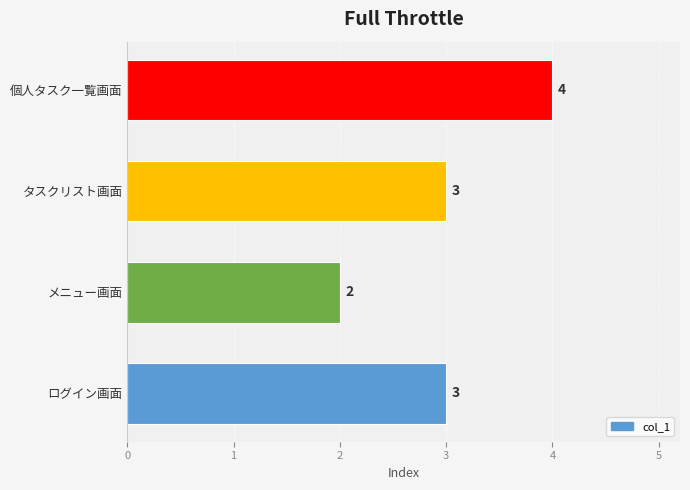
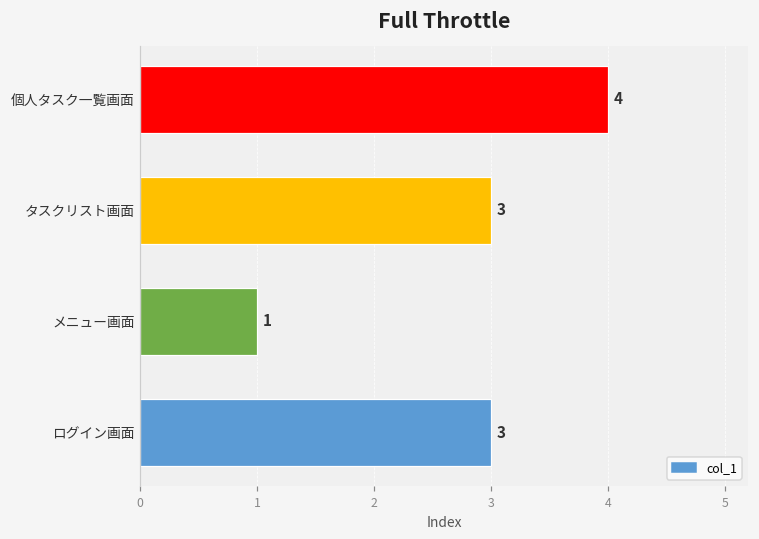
  {
    "個人タスク一覧画面": 4,
    "タスクリスト画面": 3,
-   "メニュー画面": 2,
+   "メニュー画面": 1,
    "ログイン画面": 3
  }
